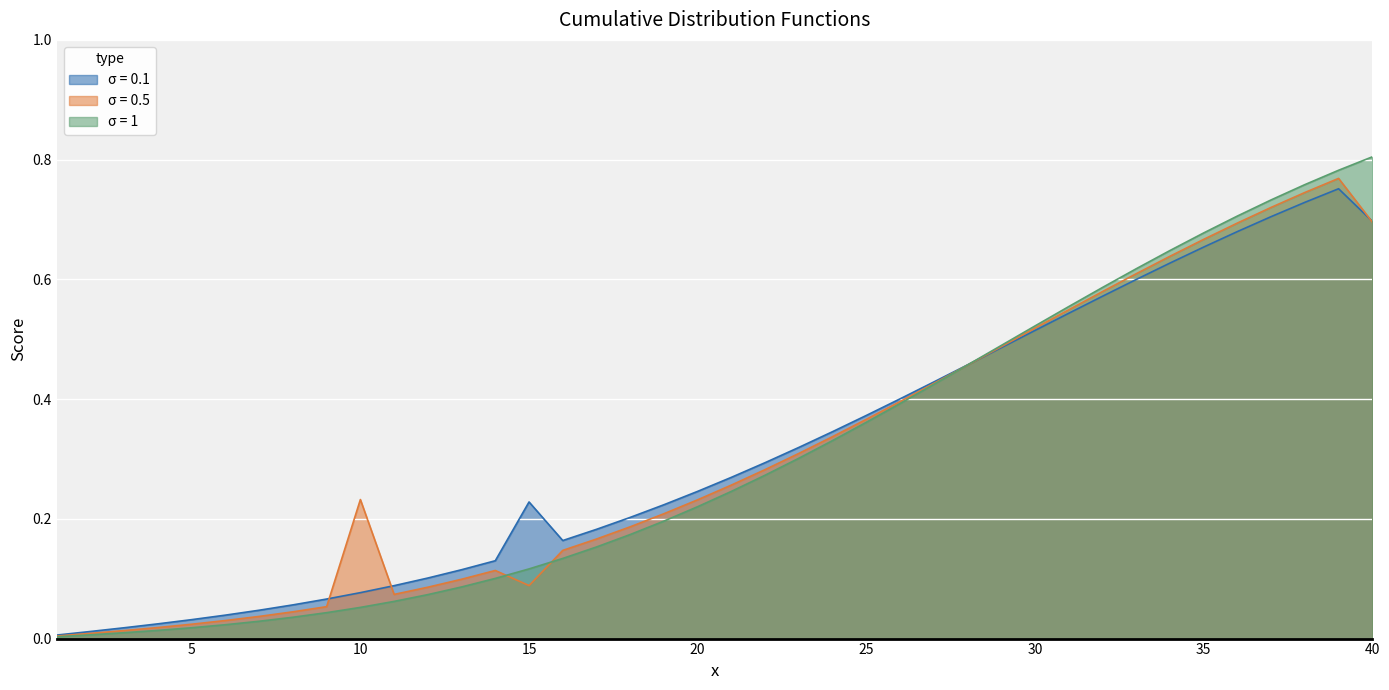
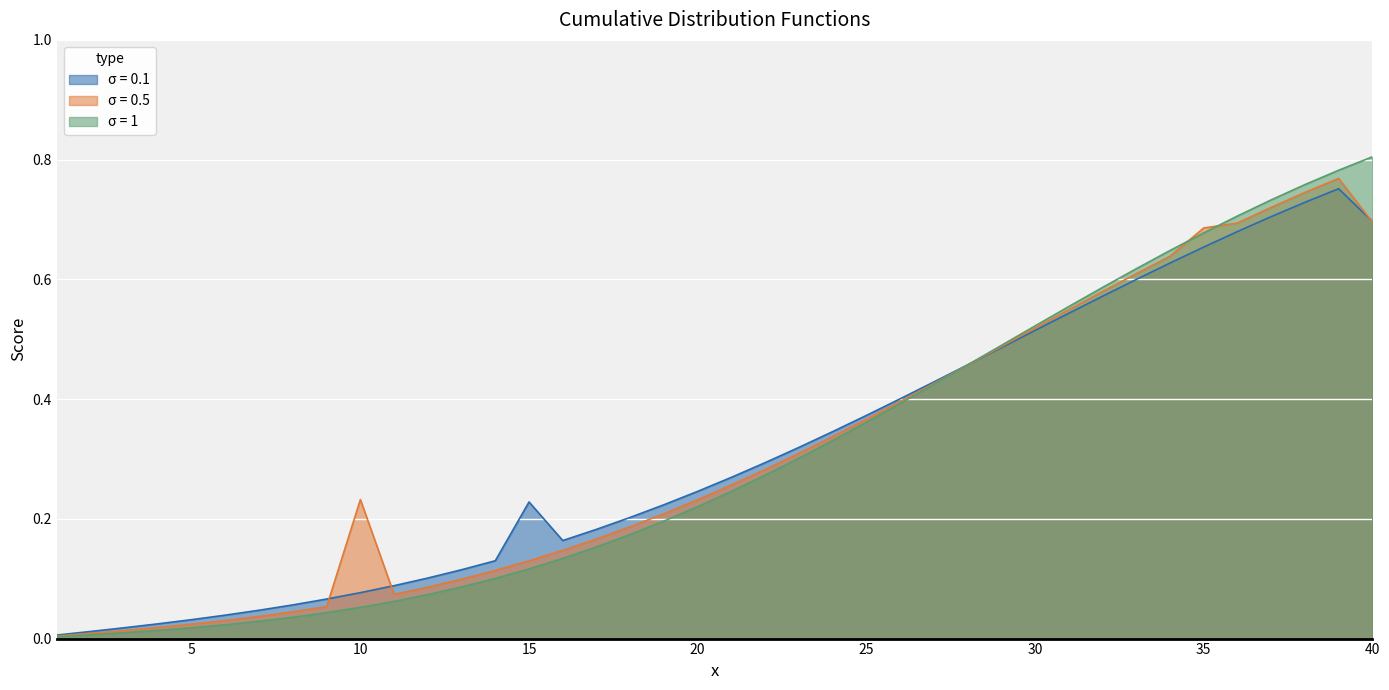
  {
    "σ = 0.1": {
      "5": 0.03,
      "10": 0.08,
      "15": 0.23,
      "20": 0.25,
      "25": 0.37,
      "35": 0.65
    },
    "σ = 0.5": {
      "5": 0.02,
      "10": 0.23,
-     "15": 0.09,
+     "15": 0.13,
      "20": 0.23,
      "25": 0.37,
-     "35": 0.67
+     "35": 0.69
    },
    "σ = 1": {
      "5": 0.02,
      "10": 0.05,
      "15": 0.12,
      "20": 0.22,
      "25": 0.36,
      "35": 0.68,
      "40": 0.80
    }
  }
